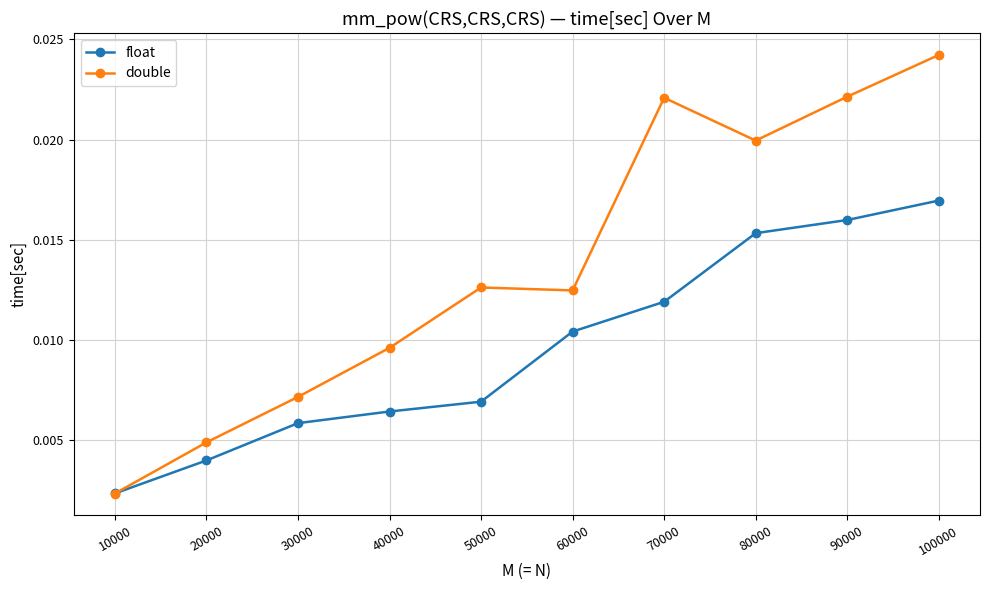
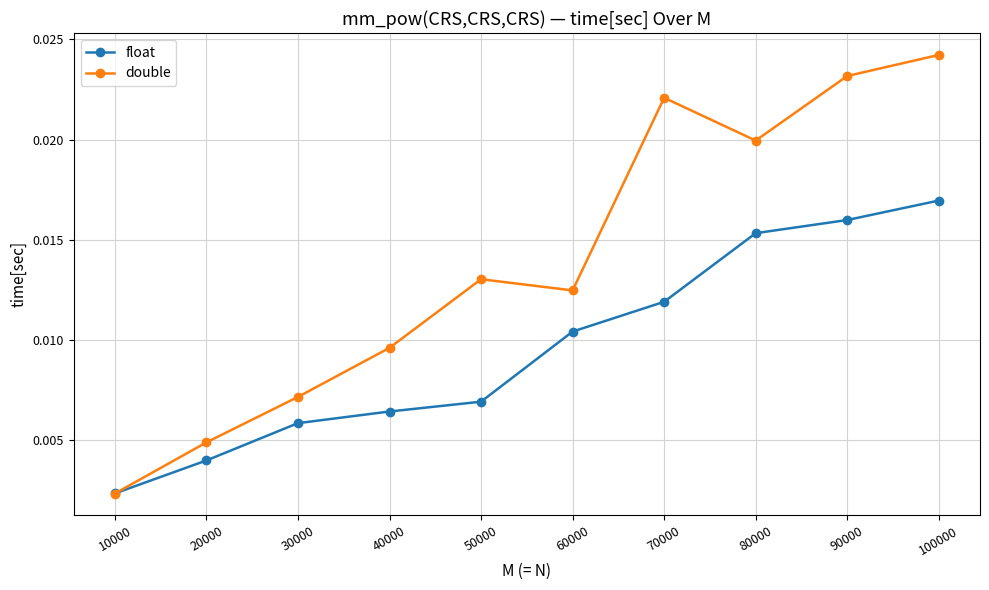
  {
    "float": {
      "20000": 0.0040,
      "30000": 0.0059,
      "40000": 0.0064,
      "50000": 0.0069,
      "60000": 0.0104,
      "70000": 0.0119,
      "80000": 0.0153,
      "90000": 0.0160,
      "100000": 0.0170
    },
    "double": {
      "20000": 0.0049,
      "30000": 0.0072,
      "40000": 0.0096,
-     "50000": 0.0126,
+     "50000": 0.0130,
      "60000": 0.0125,
      "70000": 0.0221,
      "80000": 0.0200,
-     "90000": 0.0221,
+     "90000": 0.0232,
      "100000": 0.0242
    }
  }
